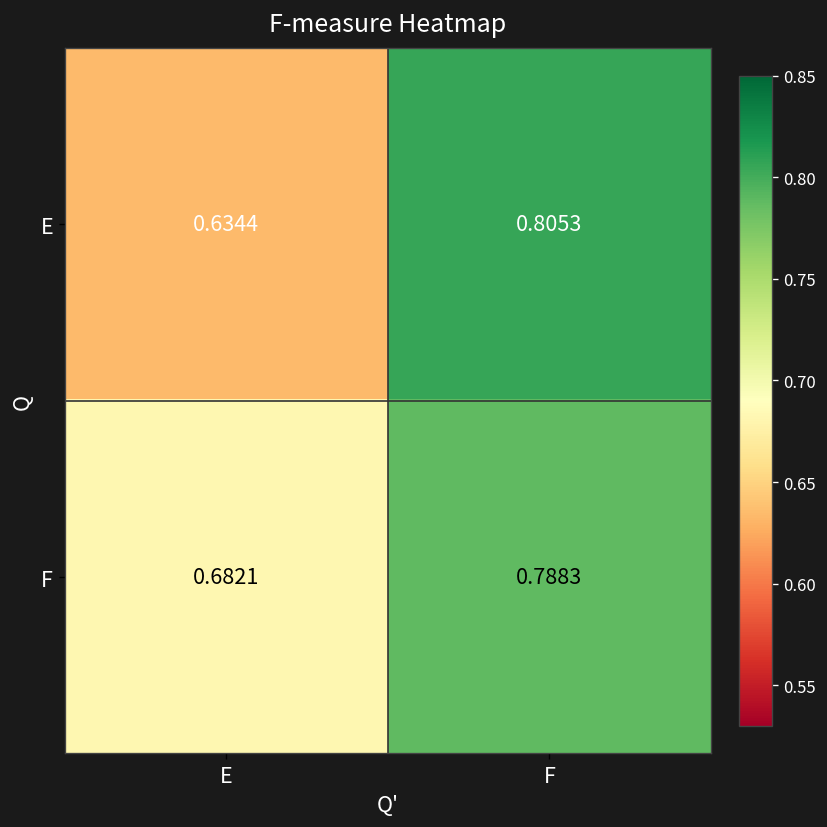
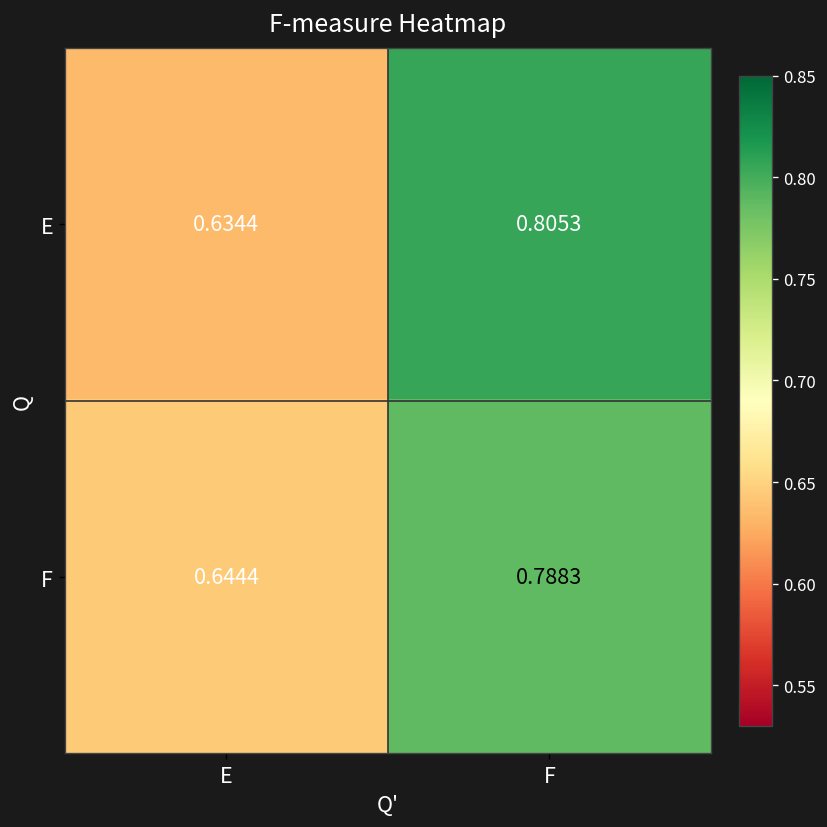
  {
    "E": {
      "E": 0.6344,
      "F": 0.8053
    },
    "F": {
-     "E": 0.6821,
+     "E": 0.6444,
      "F": 0.7883
    }
  }
